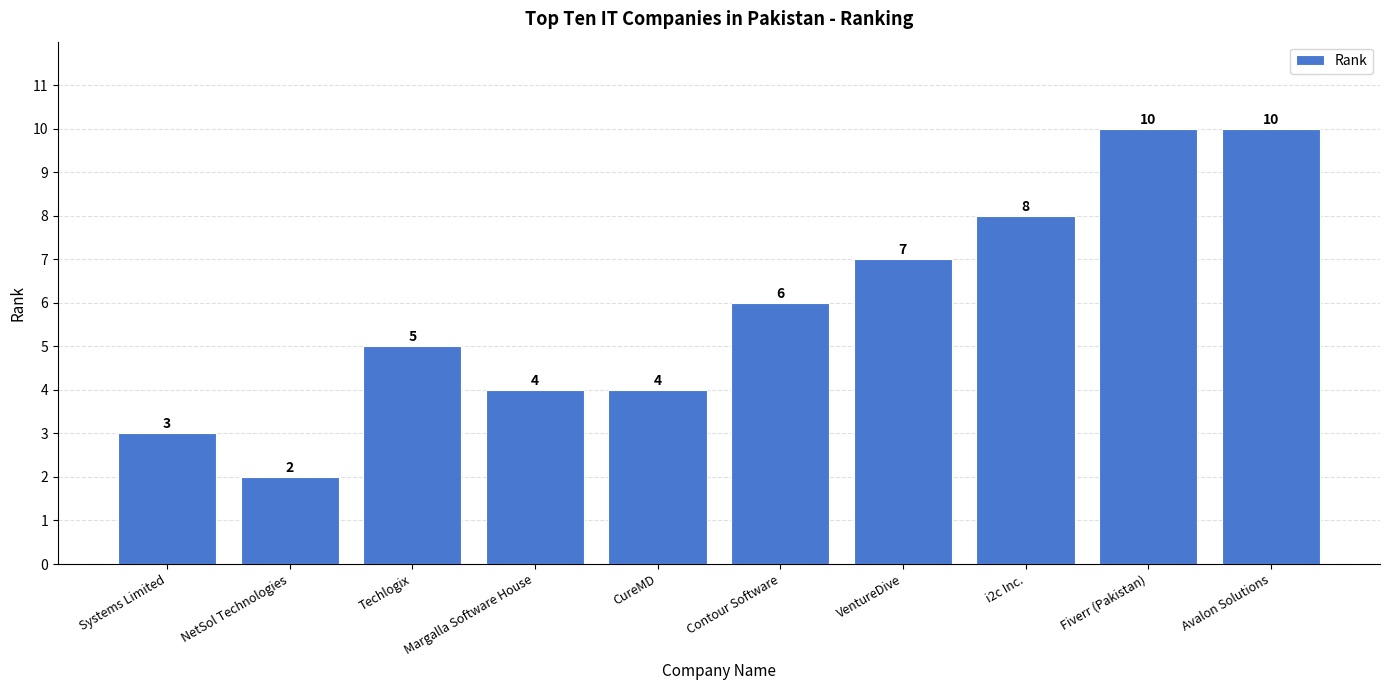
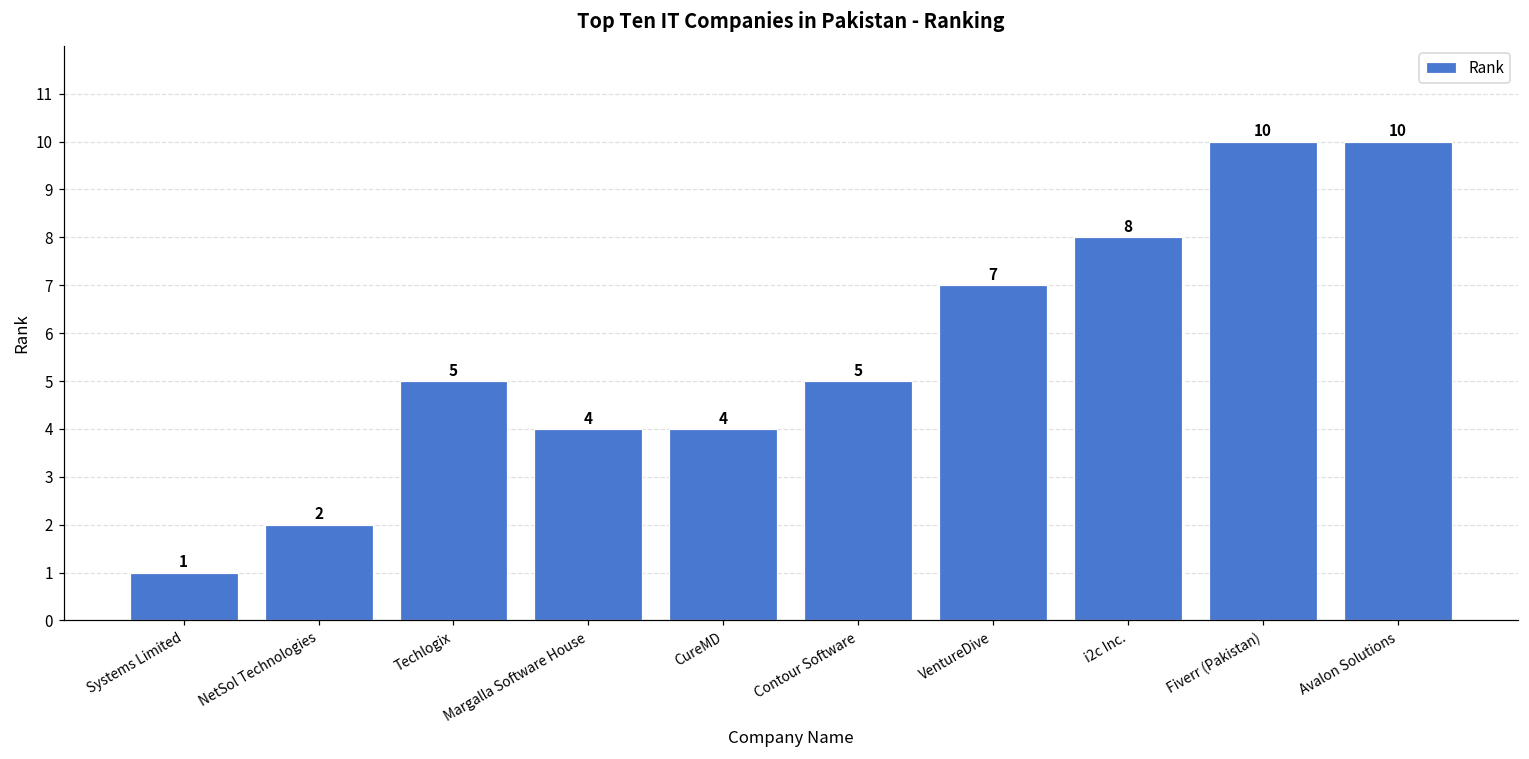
  {
-   "Systems Limited": 3,
+   "Systems Limited": 1,
    "NetSol Technologies": 2,
    "Techlogix": 5,
    "Margalla Software House": 4,
    "CureMD": 4,
-   "Contour Software": 6,
+   "Contour Software": 5,
    "VentureDive": 7,
    "i2c Inc.": 8,
    "Fiverr (Pakistan)": 10,
    "Avalon Solutions": 10
  }
